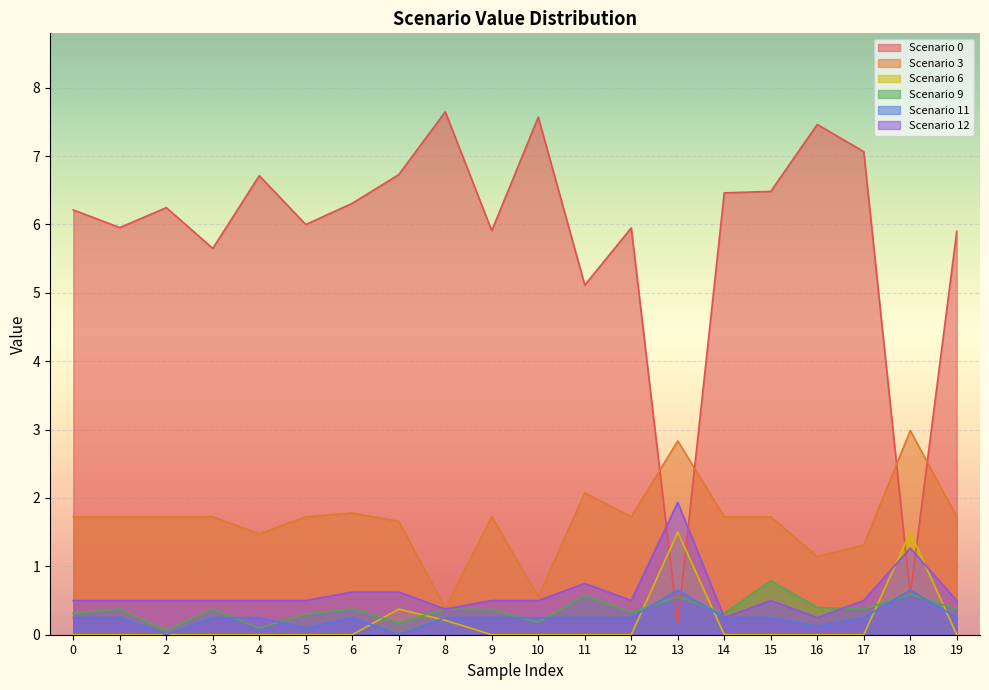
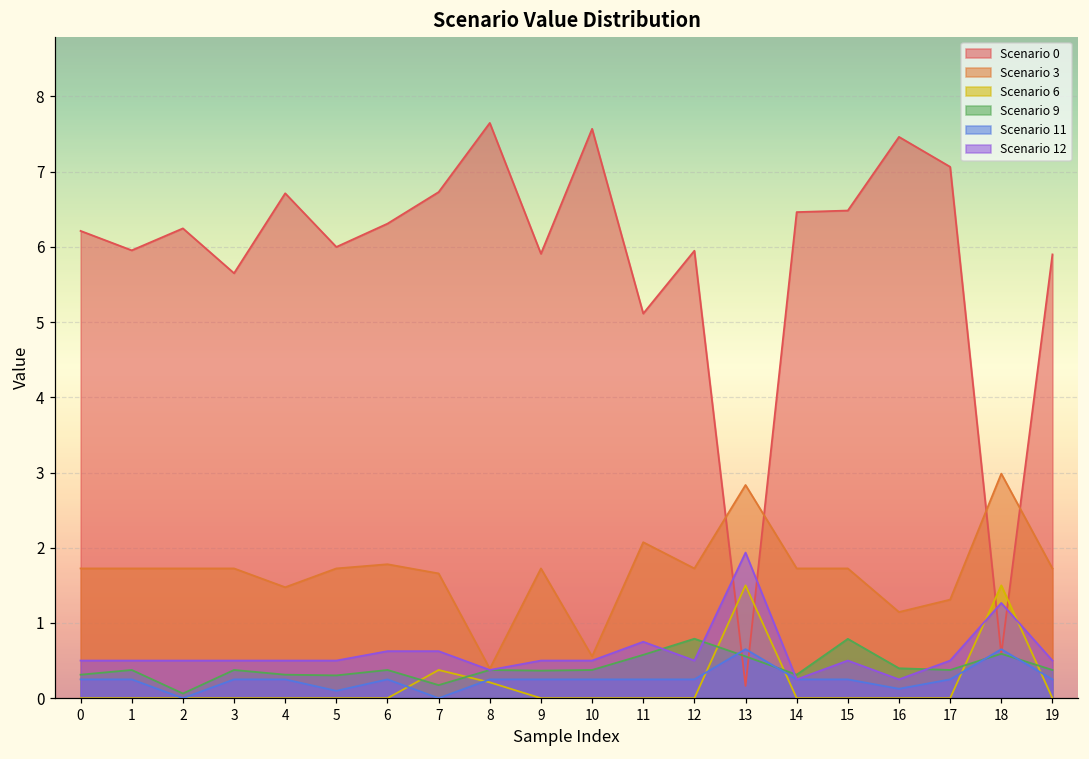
  {
    "Scenario 6": {
      "0": 0.0,
      "1": 0.0,
      "3": 0.0,
      "4": 0.0,
      "5": 0.0,
      "6": 0.0,
      "7": 0.4,
      "8": 0.2,
      "9": 0.0,
      "10": 0.0,
      "11": 0.0,
      "12": 0.0,
      "13": 1.5,
      "14": 0.0,
      "15": 0.0,
      "16": 0.0,
      "17": 0.0,
      "18": 1.5,
      "19": 0.0
    },
    "Scenario 9": {
      "0": 0.3,
      "1": 0.4,
      "2": 0.1,
      "3": 0.4,
-     "4": 0.1,
+     "4": 0.3,
      "5": 0.3,
      "6": 0.4,
      "7": 0.2,
      "9": 0.4,
-     "10": 0.2,
+     "10": 0.4,
      "11": 0.6,
-     "12": 0.3,
+     "12": 0.8,
      "13": 0.6,
      "14": 0.3,
      "15": 0.8,
      "16": 0.4,
      "17": 0.4,
      "19": 0.4
    }
  }
